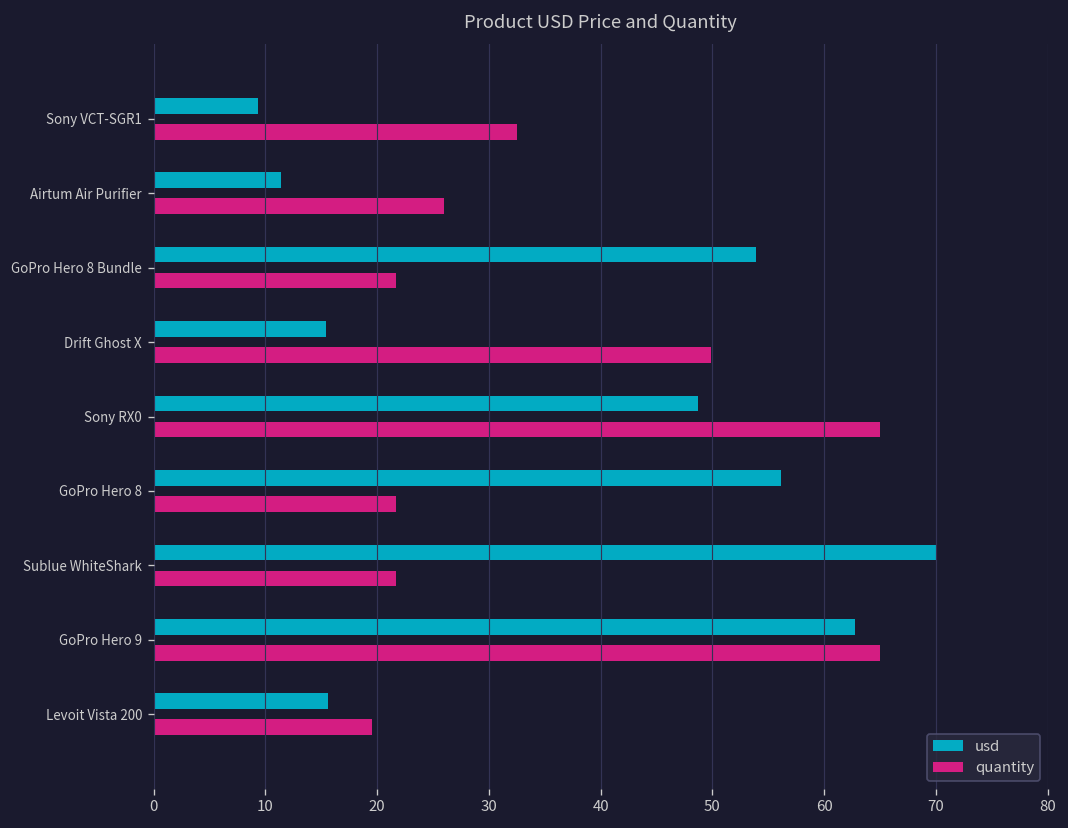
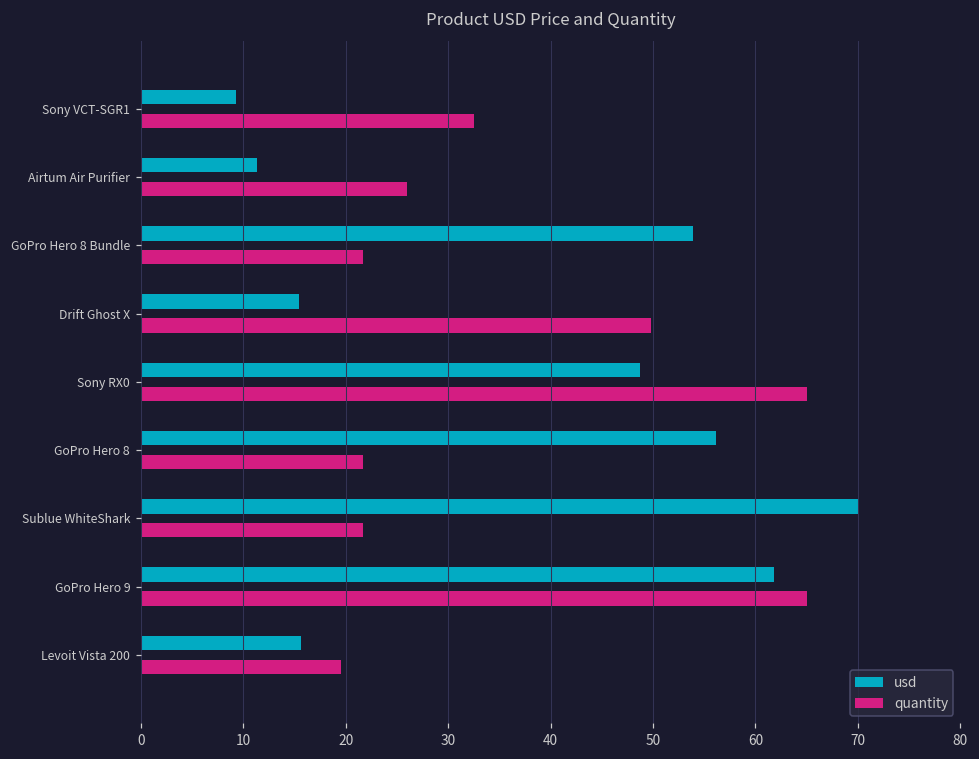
  {
    "usd": {
      "Sony VCT-SGR1": 9,
      "Airtum Air Purifier": 11,
      "GoPro Hero 8 Bundle": 54,
      "Drift Ghost X": 15,
      "Sony RX0": 49,
      "GoPro Hero 8": 56,
      "Sublue WhiteShark": 70,
-     "GoPro Hero 9": 63,
+     "GoPro Hero 9": 62,
      "Levoit Vista 200": 16
    },
    "quantity": {
      "Sony VCT-SGR1": 33,
      "Airtum Air Purifier": 26,
      "GoPro Hero 8 Bundle": 22,
      "Drift Ghost X": 50,
      "Sony RX0": 65,
      "GoPro Hero 8": 22,
      "Sublue WhiteShark": 22,
      "GoPro Hero 9": 65,
      "Levoit Vista 200": 20
    }
  }
